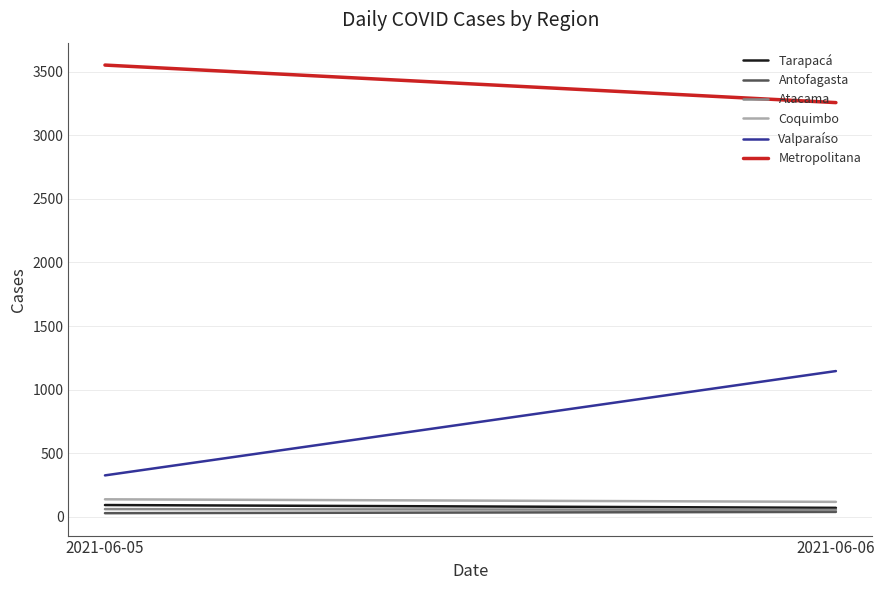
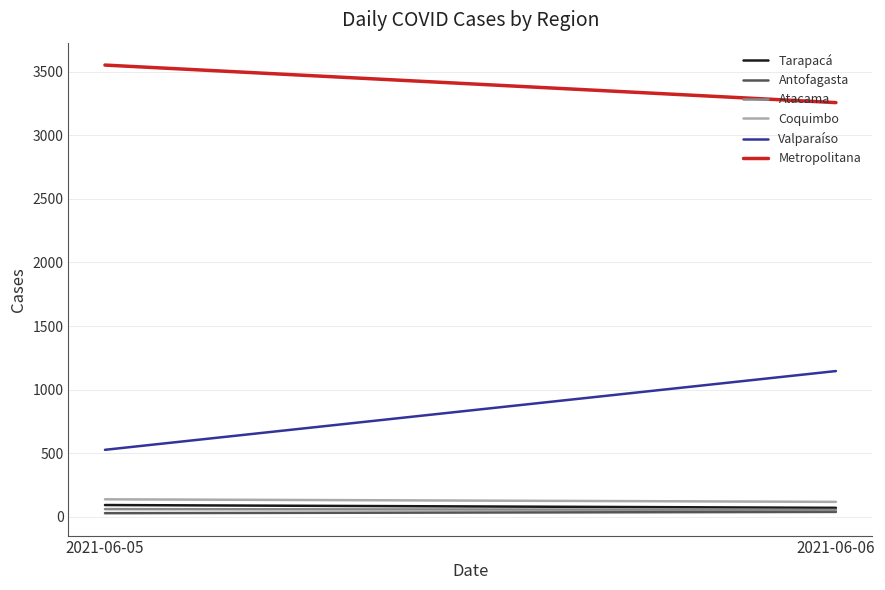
  {
    "Tarapacá": {
      "2021-06-05": 90
    },
    "Antofagasta": {
      "2021-06-05": 30
    },
    "Valparaíso": {
-     "2021-06-05": 330,
+     "2021-06-05": 530,
      "2021-06-06": 1150
    },
    "Metropolitana": {
      "2021-06-05": 3550,
      "2021-06-06": 3260
    }
  }
